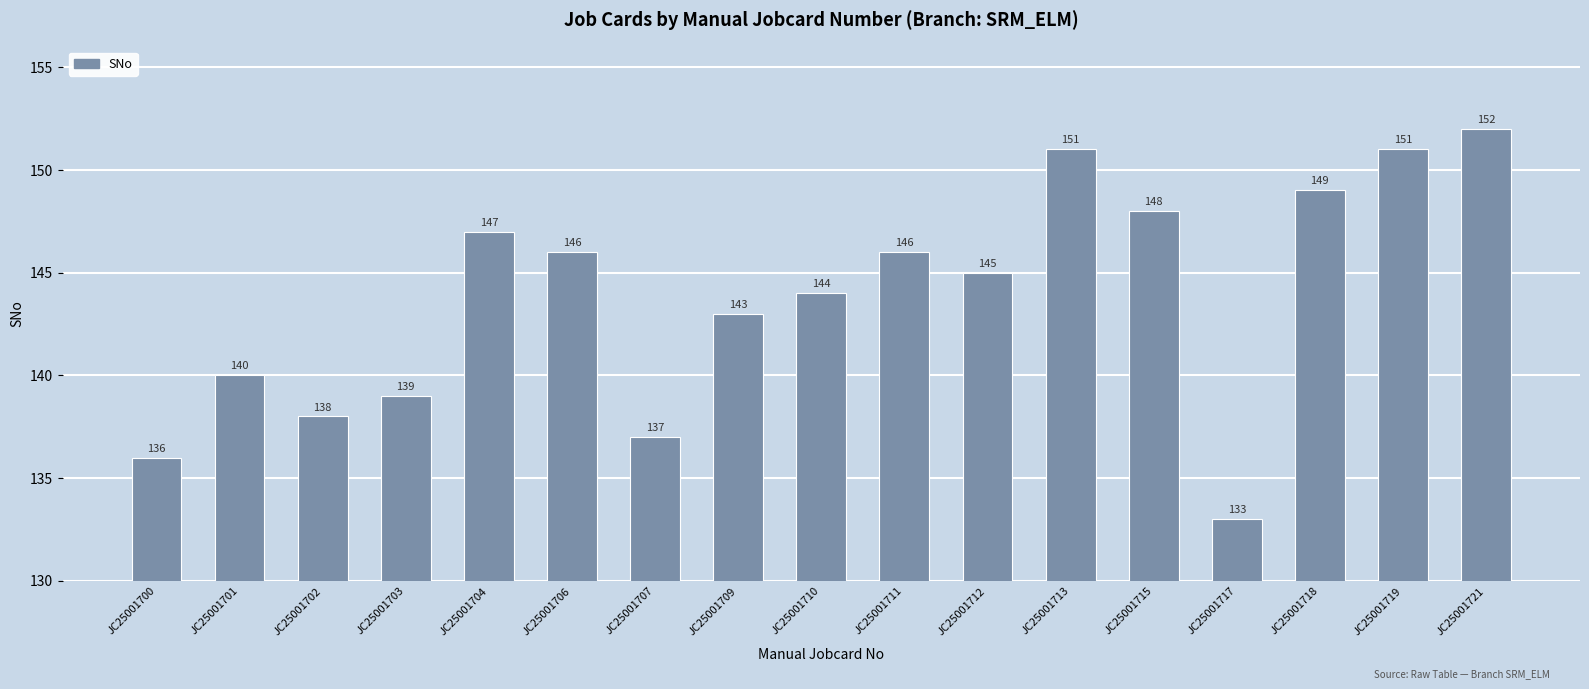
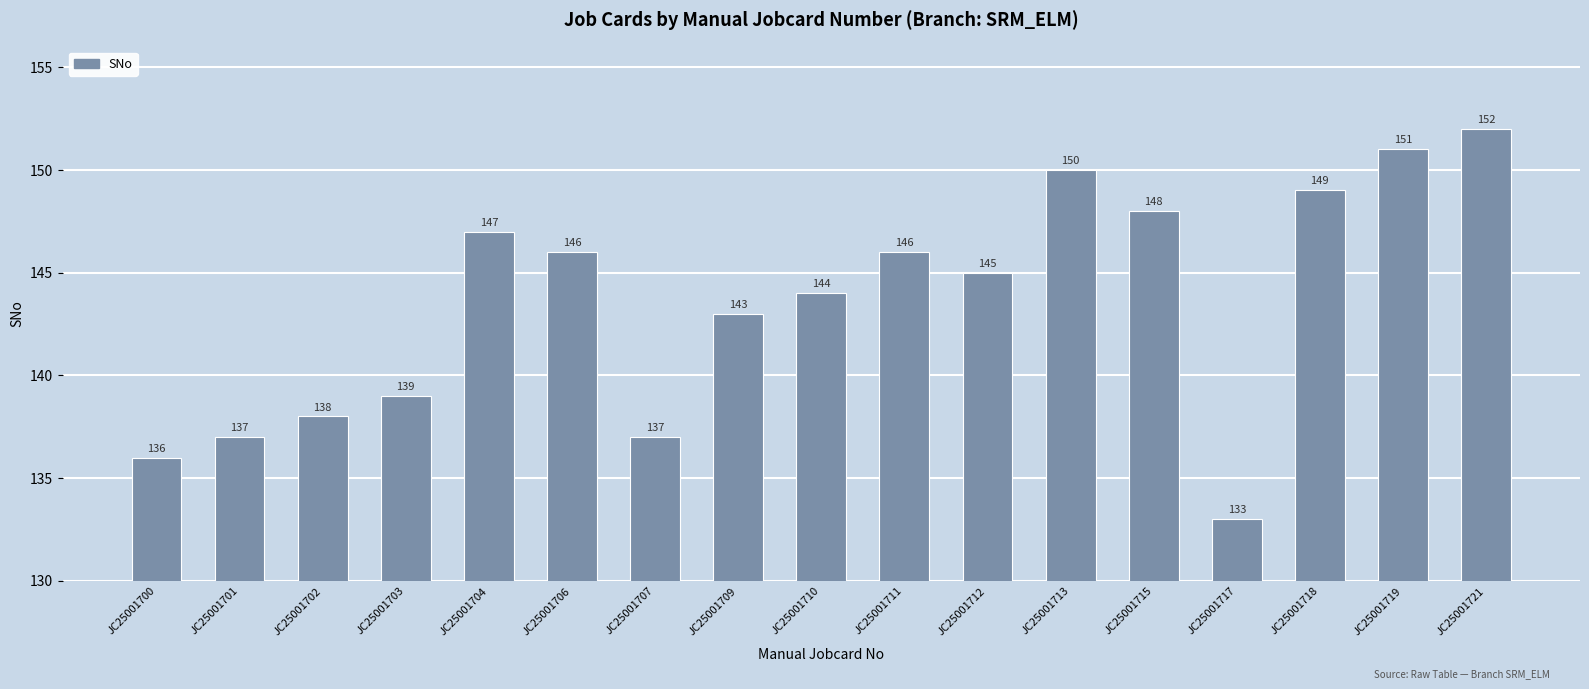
  {
    "JC25001700": 136,
-   "JC25001701": 140,
+   "JC25001701": 137,
    "JC25001702": 138,
    "JC25001703": 139,
    "JC25001704": 147,
    "JC25001706": 146,
    "JC25001707": 137,
    "JC25001709": 143,
    "JC25001710": 144,
    "JC25001711": 146,
    "JC25001712": 145,
-   "JC25001713": 151,
+   "JC25001713": 150,
    "JC25001715": 148,
    "JC25001717": 133,
    "JC25001718": 149,
    "JC25001719": 151,
    "JC25001721": 152
  }
